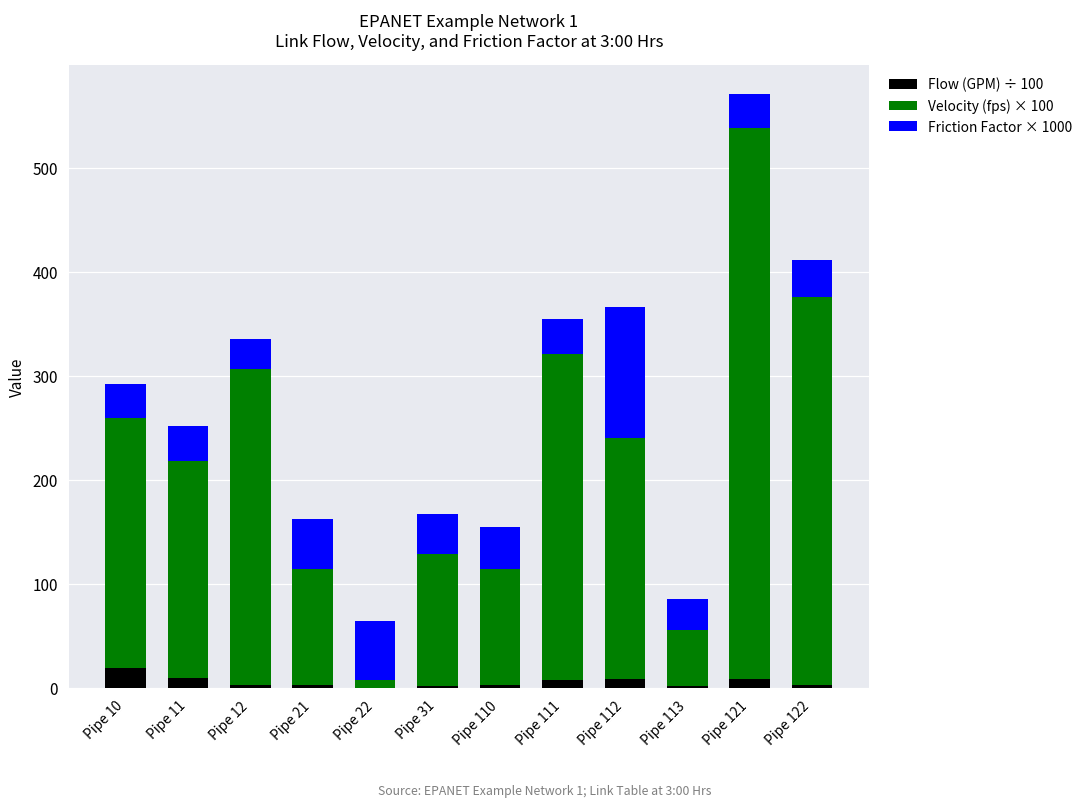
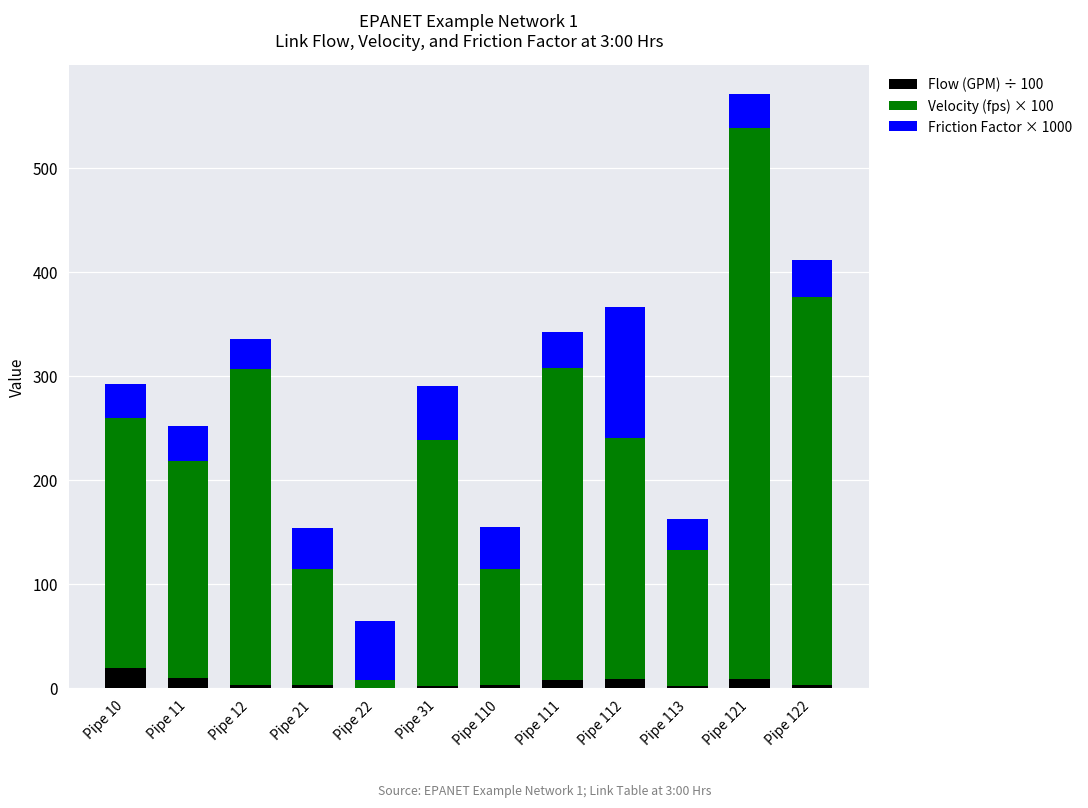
  {
    "Flow (GPM) ÷ 100": {
      "Pipe 10": 20,
      "Pipe 11": 10,
      "Pipe 12": 0,
      "Pipe 21": 0,
      "Pipe 110": 0,
      "Pipe 111": 10,
      "Pipe 112": 10,
      "Pipe 121": 10,
      "Pipe 122": 0
    },
    "Velocity (fps) × 100": {
      "Pipe 10": 240,
      "Pipe 11": 210,
      "Pipe 12": 300,
      "Pipe 21": 110,
      "Pipe 22": 10,
-     "Pipe 31": 130,
+     "Pipe 31": 240,
      "Pipe 110": 110,
-     "Pipe 111": 310,
+     "Pipe 111": 300,
      "Pipe 112": 230,
-     "Pipe 113": 50,
+     "Pipe 113": 130,
      "Pipe 121": 530,
      "Pipe 122": 370
    },
    "Friction Factor × 1000": {
      "Pipe 10": 30,
      "Pipe 11": 30,
      "Pipe 12": 30,
-     "Pipe 21": 50,
+     "Pipe 21": 40,
      "Pipe 22": 60,
-     "Pipe 31": 40,
+     "Pipe 31": 50,
      "Pipe 110": 40,
      "Pipe 111": 30,
      "Pipe 112": 130,
      "Pipe 113": 30,
      "Pipe 121": 30,
      "Pipe 122": 40
    }
  }
